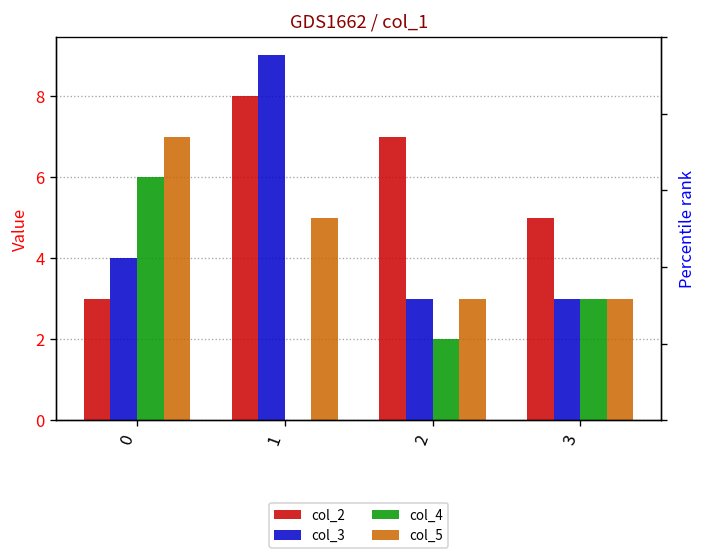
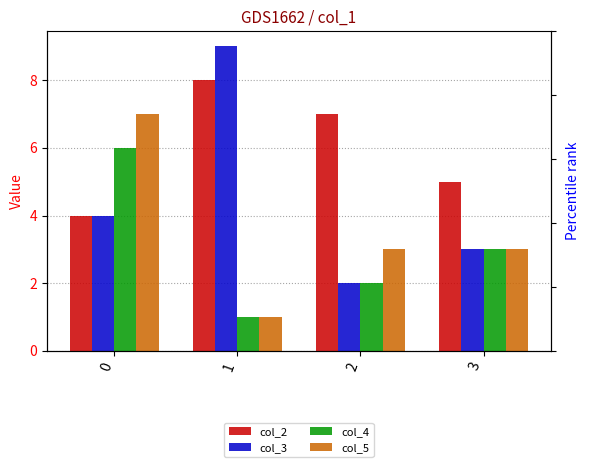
  {
    "col_2": {
-     "0": 3,
+     "0": 4,
      "1": 8,
      "2": 7,
      "3": 5
    },
    "col_3": {
      "0": 4,
      "1": 9,
-     "2": 3,
+     "2": 2,
      "3": 3
    },
    "col_4": {
      "0": 6,
-     "1": 0,
+     "1": 1,
      "2": 2,
      "3": 3
    },
    "col_5": {
      "0": 7,
-     "1": 5,
+     "1": 1,
      "2": 3,
      "3": 3
    }
  }
